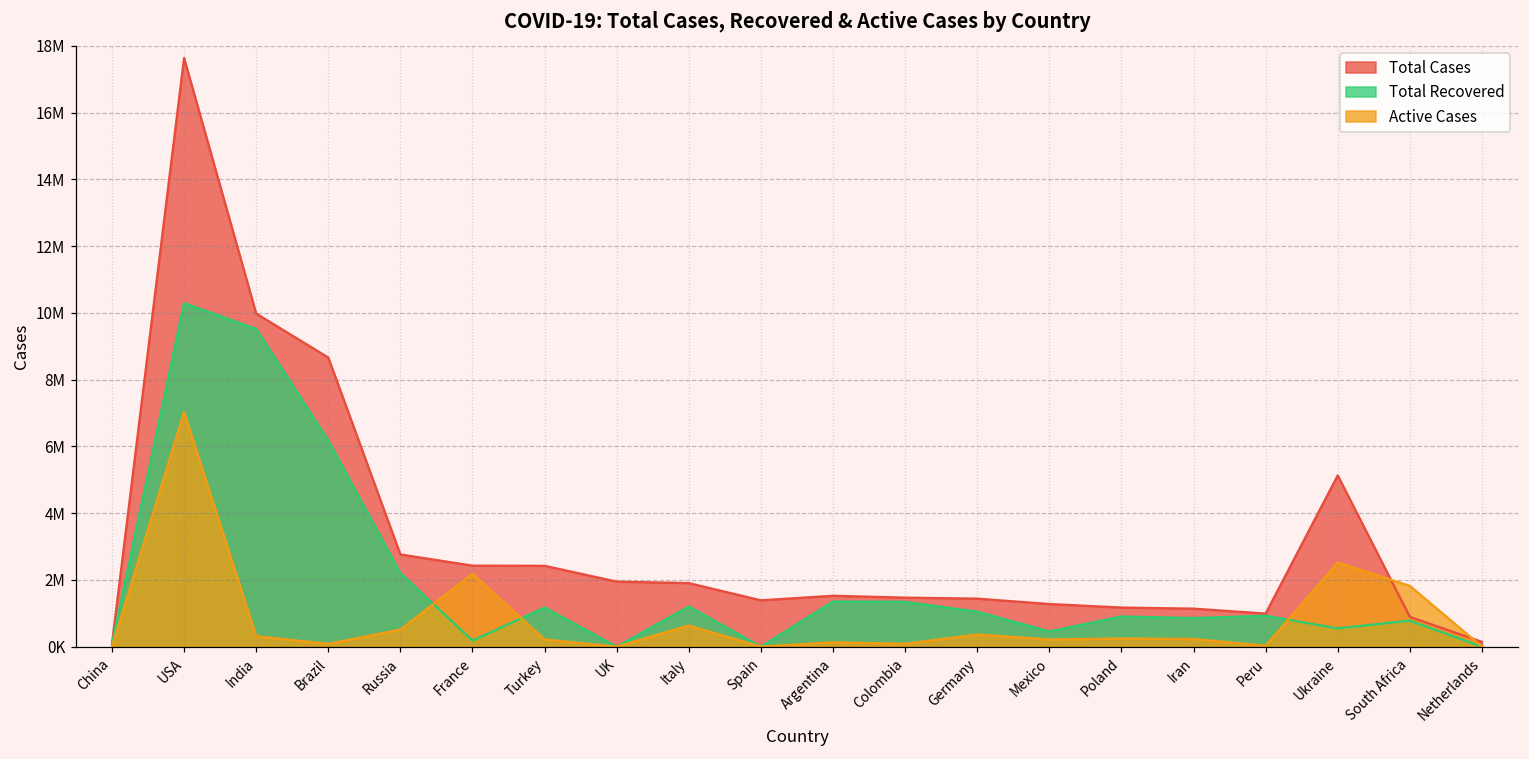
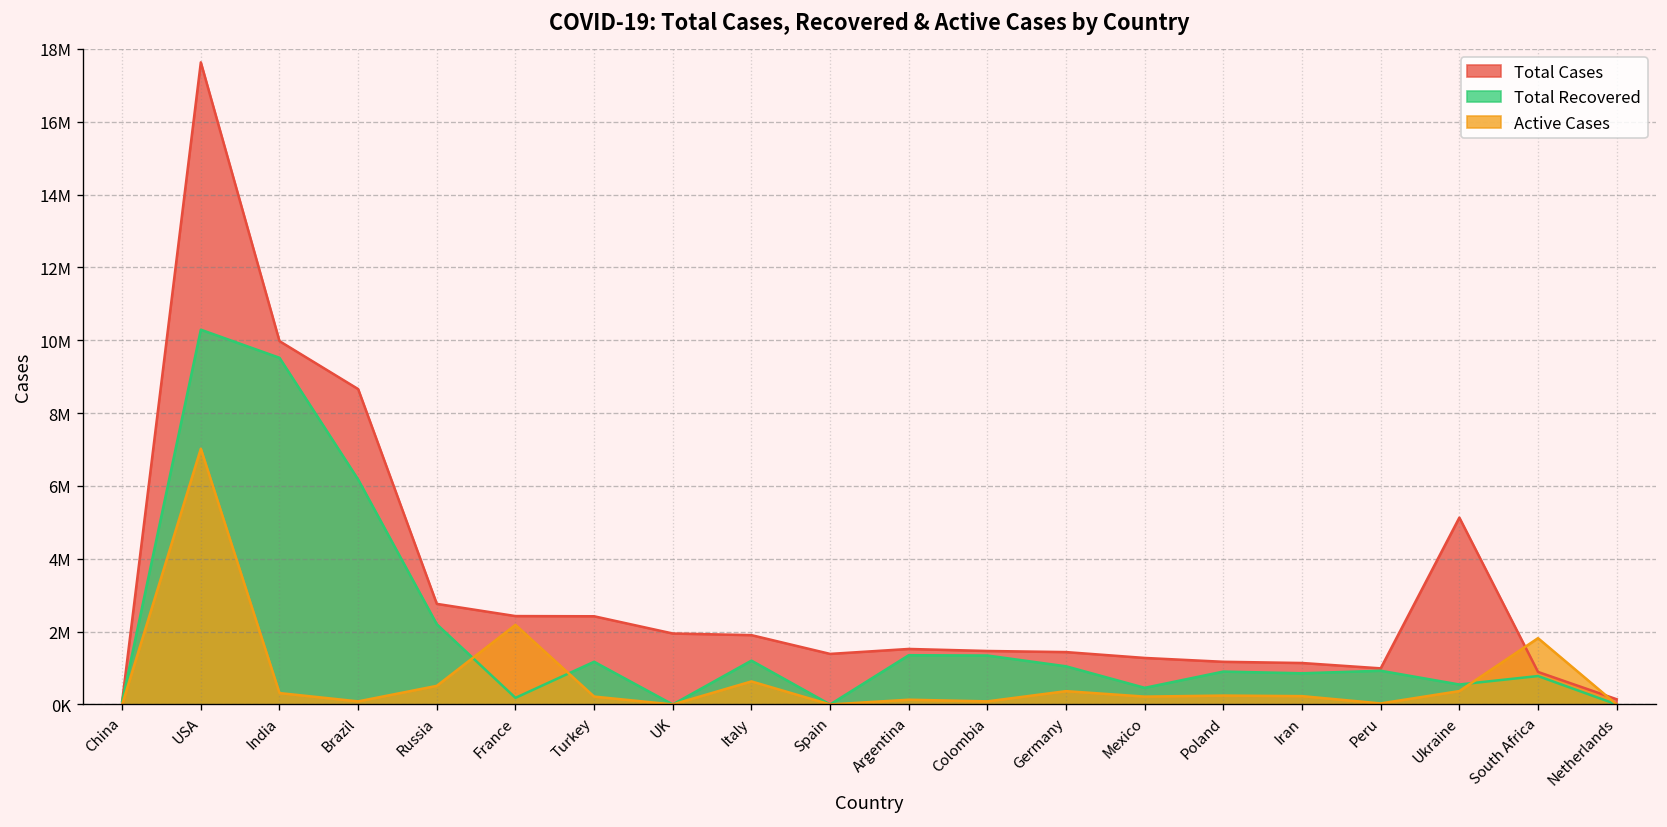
  {
    "Total Cases": {
      "USA": 17600000,
      "India": 10000000,
      "Brazil": 8700000,
      "Russia": 2800000,
      "France": 2400000,
      "Turkey": 2400000,
      "UK": 1900000,
      "Italy": 1900000,
      "Spain": 1400000,
      "Argentina": 1500000,
      "Colombia": 1500000,
      "Germany": 1400000,
      "Mexico": 1300000,
      "Poland": 1200000,
      "Iran": 1100000,
      "Ukraine": 5100000,
      "South Africa": 900000,
      "Netherlands": 100000
    },
    "Total Recovered": {
      "USA": 10300000,
      "India": 9500000,
      "Brazil": 6200000,
      "Russia": 2200000,
      "France": 200000,
      "Turkey": 1200000,
      "Italy": 1200000,
      "Argentina": 1400000,
      "Colombia": 1300000,
      "Germany": 1000000,
      "Mexico": 500000,
      "Poland": 900000,
      "Iran": 900000,
      "Ukraine": 500000,
      "South Africa": 800000
    },
    "Active Cases": {
      "USA": 7000000,
      "India": 300000,
      "Brazil": 100000,
      "Russia": 500000,
      "France": 2200000,
      "Turkey": 200000,
      "Italy": 600000,
      "Argentina": 100000,
      "Colombia": 100000,
      "Germany": 400000,
      "Mexico": 200000,
      "Poland": 200000,
      "Iran": 200000,
      "Peru": 0,
-     "Ukraine": 2500000,
+     "Ukraine": 400000,
      "South Africa": 1800000
    }
  }
